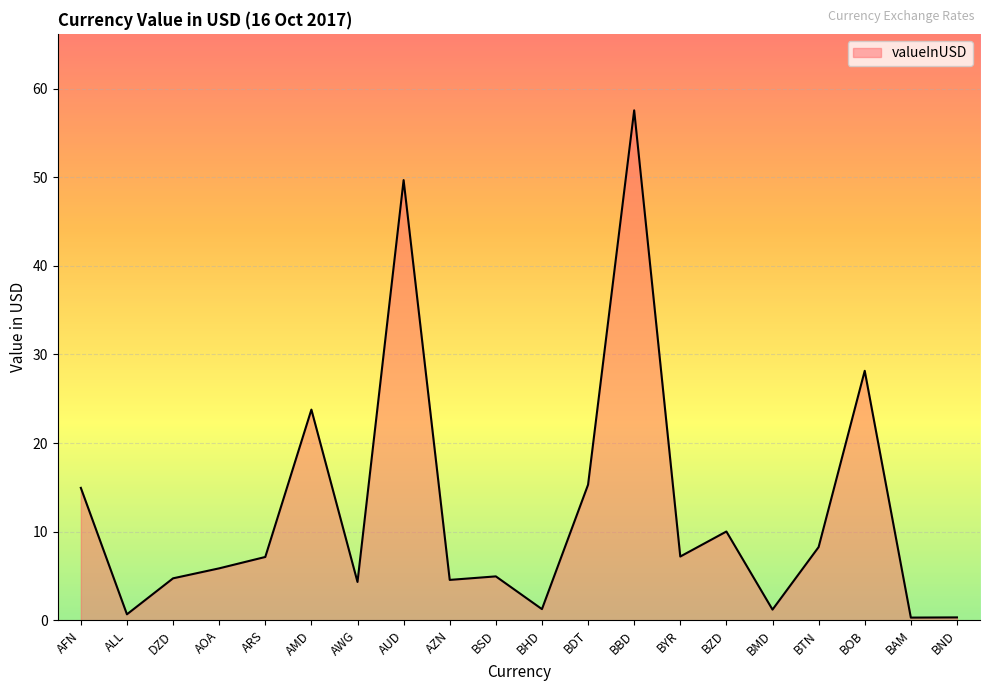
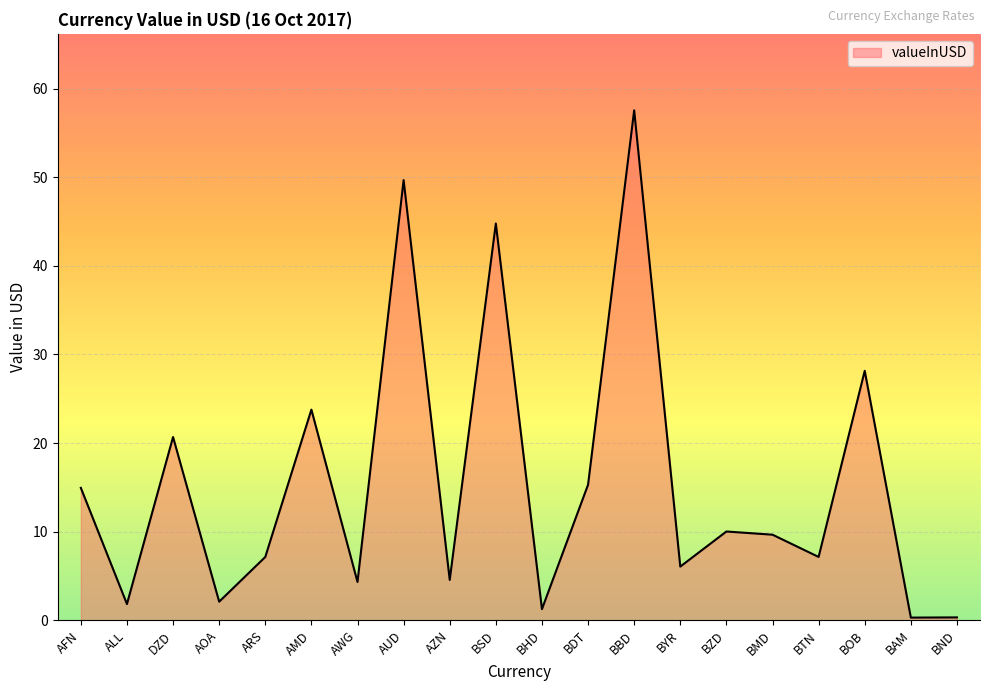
  {
    "AFN": 15,
-   "ALL": 1,
-   "DZD": 5,
-   "AOA": 6,
+   "ALL": 2,
+   "DZD": 21,
+   "AOA": 2,
    "ARS": 7,
    "AMD": 24,
    "AWG": 4,
    "AUD": 50,
    "AZN": 5,
-   "BSD": 5,
+   "BSD": 45,
    "BHD": 1,
    "BDT": 15,
    "BBD": 58,
-   "BYR": 7,
+   "BYR": 6,
    "BZD": 10,
-   "BMD": 1,
-   "BTN": 8,
+   "BMD": 10,
+   "BTN": 7,
    "BOB": 28,
    "BAM": 0,
    "BND": 0
  }
